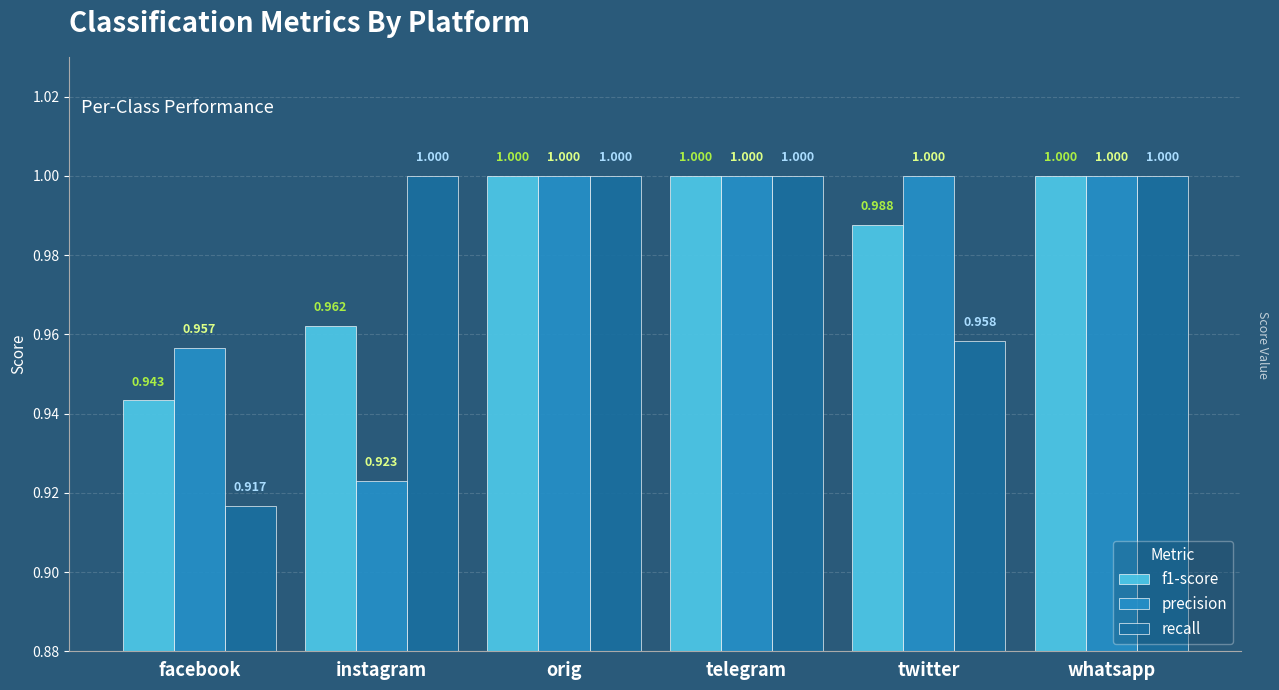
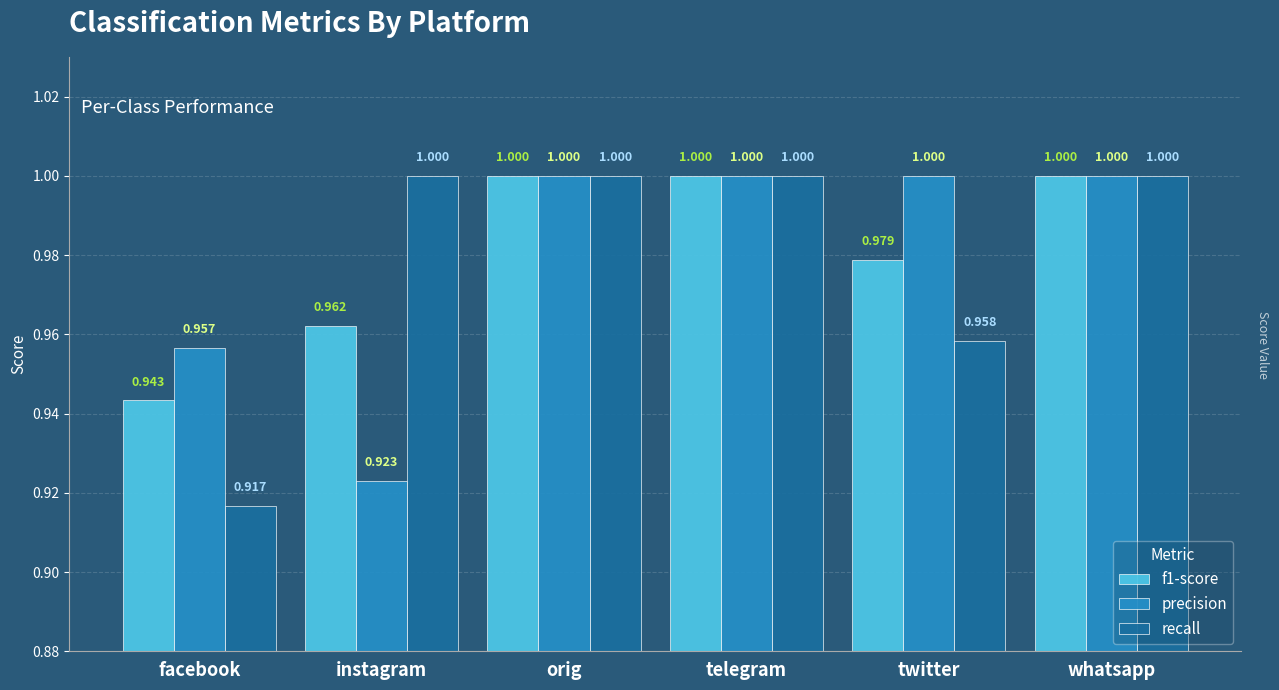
  {
    "f1-score": {
      "facebook": 0.943,
      "instagram": 0.962,
      "orig": 1.000,
      "telegram": 1.000,
-     "twitter": 0.988,
+     "twitter": 0.979,
      "whatsapp": 1.000
    }
  }
